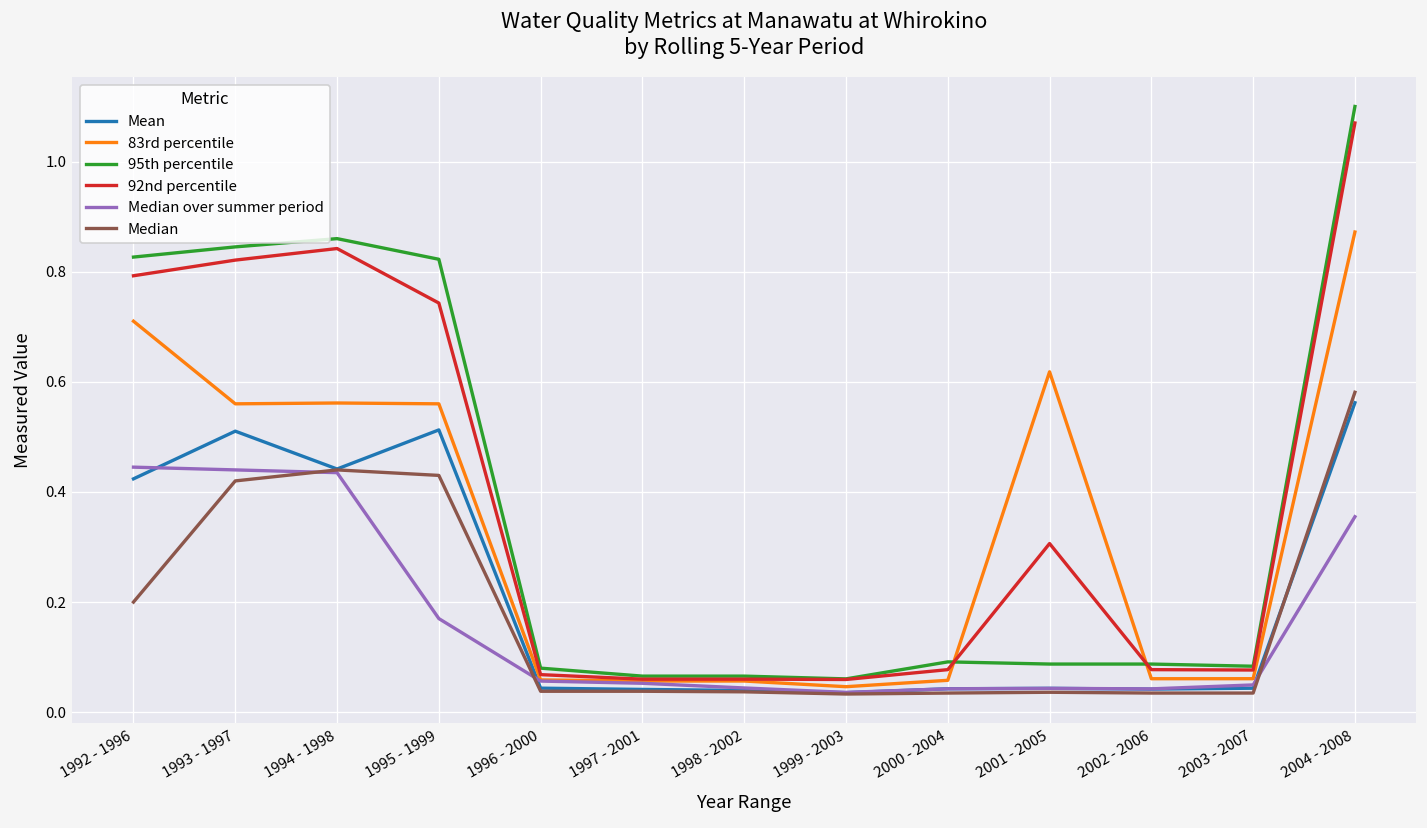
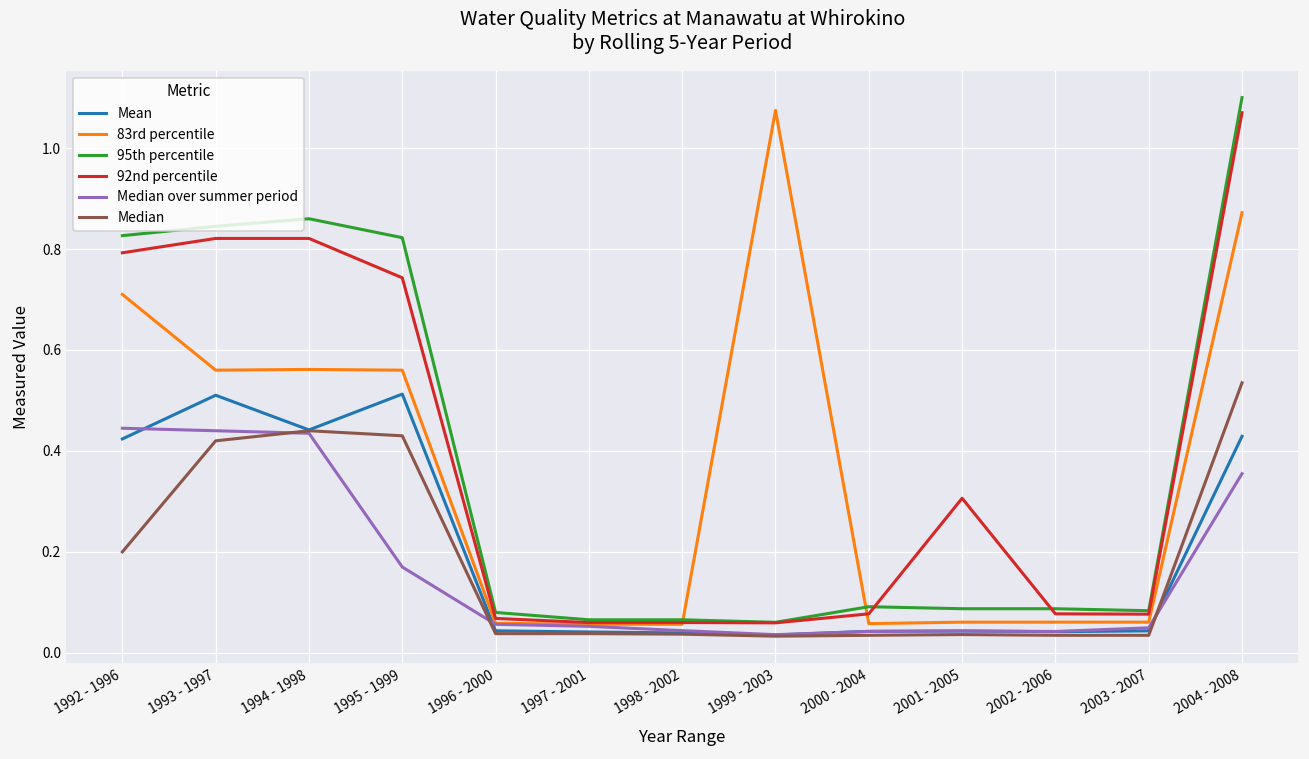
  {
    "Mean": {
      "1992 - 1996": 0.42,
      "1993 - 1997": 0.51,
      "1995 - 1999": 0.51,
      "1996 - 2000": 0.04,
      "2003 - 2007": 0.04,
-     "2004 - 2008": 0.56
+     "2004 - 2008": 0.43
    },
    "83rd percentile": {
      "1992 - 1996": 0.71,
      "1993 - 1997": 0.56,
      "1994 - 1998": 0.56,
      "1995 - 1999": 0.56,
-     "1999 - 2003": 0.05,
+     "1999 - 2003": 1.07,
      "2000 - 2004": 0.06,
-     "2001 - 2005": 0.62,
+     "2001 - 2005": 0.06,
      "2002 - 2006": 0.06,
      "2003 - 2007": 0.06,
      "2004 - 2008": 0.87
    },
    "95th percentile": {
      "1992 - 1996": 0.83,
      "1994 - 1998": 0.86,
      "1995 - 1999": 0.82,
      "1996 - 2000": 0.08,
      "1997 - 2001": 0.07,
      "1998 - 2002": 0.07,
      "2000 - 2004": 0.09,
      "2001 - 2005": 0.09,
      "2002 - 2006": 0.09,
      "2003 - 2007": 0.08,
      "2004 - 2008": 1.10
    },
    "92nd percentile": {
      "1992 - 1996": 0.79,
      "1993 - 1997": 0.82,
-     "1994 - 1998": 0.84,
+     "1994 - 1998": 0.82,
      "1995 - 1999": 0.74,
      "1996 - 2000": 0.07,
      "2000 - 2004": 0.08,
      "2001 - 2005": 0.31,
      "2002 - 2006": 0.08,
      "2003 - 2007": 0.08,
      "2004 - 2008": 1.07
    },
    "Median over summer period": {
      "1992 - 1996": 0.45,
      "1993 - 1997": 0.44,
      "1995 - 1999": 0.17,
      "2003 - 2007": 0.05,
      "2004 - 2008": 0.36
    },
    "Median": {
      "1992 - 1996": 0.20,
      "1993 - 1997": 0.42,
      "1995 - 1999": 0.43,
      "1996 - 2000": 0.04,
      "2000 - 2004": 0.03,
      "2001 - 2005": 0.04,
      "2002 - 2006": 0.03,
      "2003 - 2007": 0.03,
-     "2004 - 2008": 0.58
+     "2004 - 2008": 0.54
    }
  }
